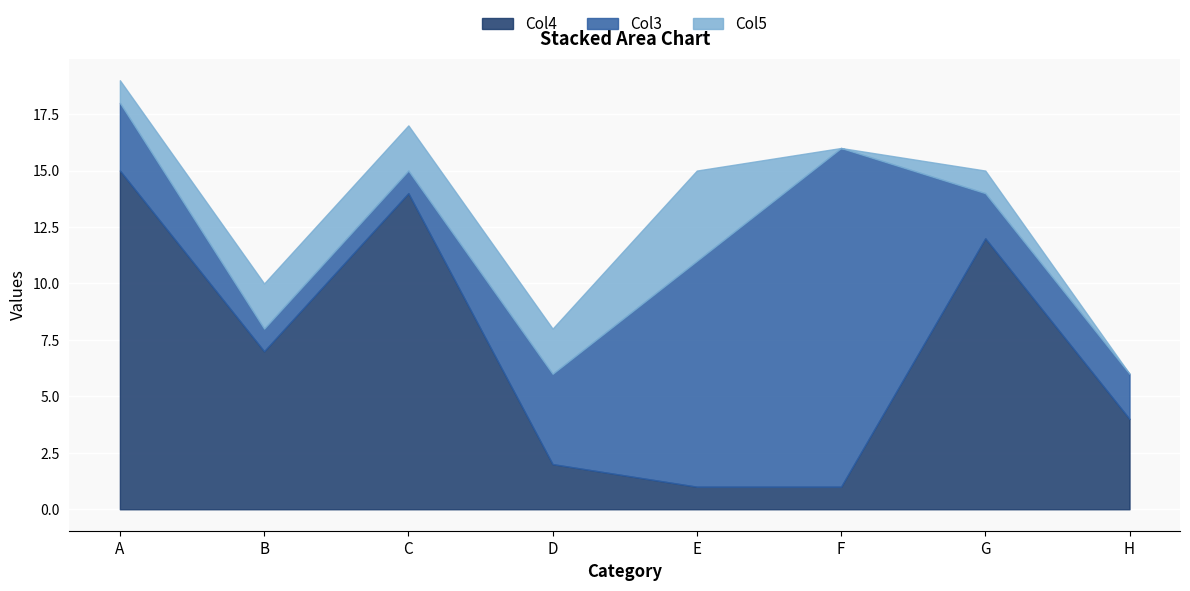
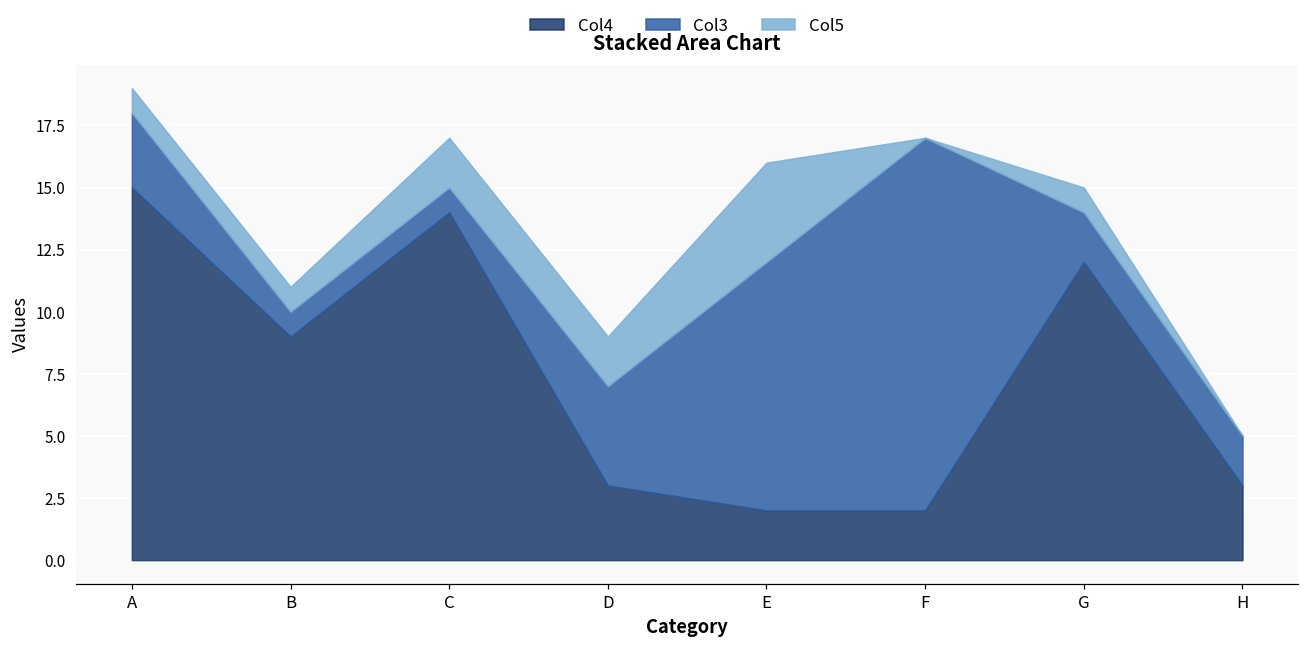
  {
    "Col4": {
      "A": 15,
-     "B": 7,
+     "B": 9,
      "C": 14,
-     "D": 2,
-     "E": 1,
-     "F": 1,
+     "D": 3,
+     "E": 2,
+     "F": 2,
      "G": 12,
-     "H": 4
+     "H": 3
    },
    "Col3": {
      "A": 3,
      "B": 1,
      "C": 1,
      "D": 4,
      "E": 10,
      "G": 2
    },
    "Col5": {
      "A": 1,
-     "B": 2,
+     "B": 1,
      "C": 2,
      "D": 2,
      "E": 4,
      "G": 1
    }
  }
